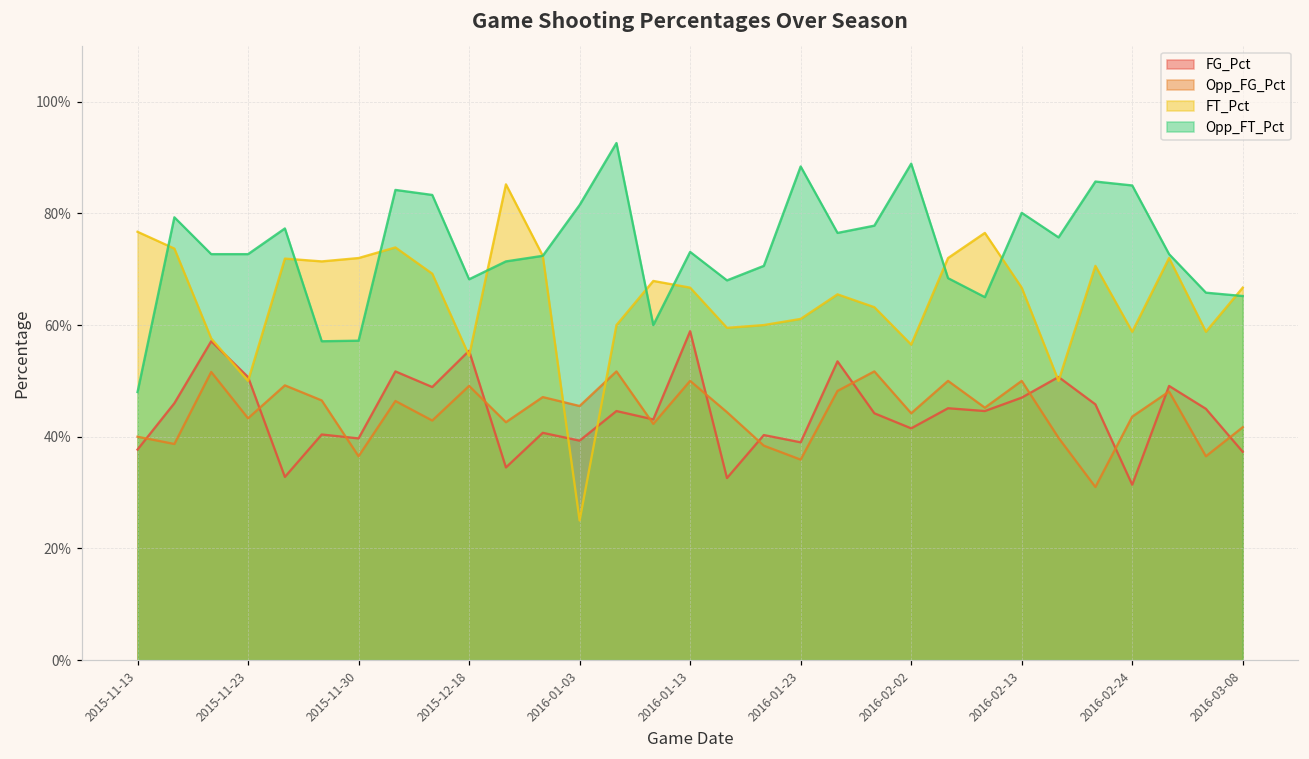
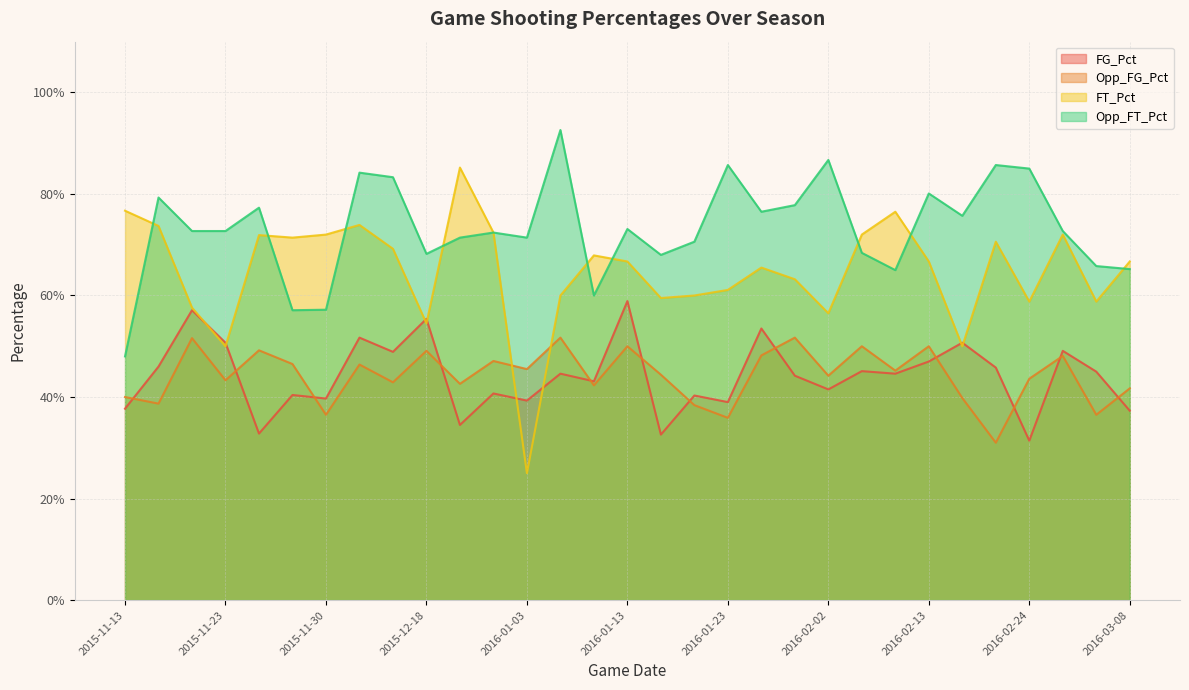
  {
    "Opp_FT_Pct": {
      "2015-11-13": "48%",
      "2015-11-23": "73%",
      "2015-11-30": "57%",
      "2015-12-18": "68%",
-     "2016-01-03": "82%",
+     "2016-01-03": "71%",
      "2016-01-13": "73%",
-     "2016-01-23": "88%",
-     "2016-02-02": "89%",
+     "2016-01-23": "86%",
+     "2016-02-02": "87%",
      "2016-02-13": "80%",
      "2016-02-24": "85%",
      "2016-03-08": "65%"
    }
  }
